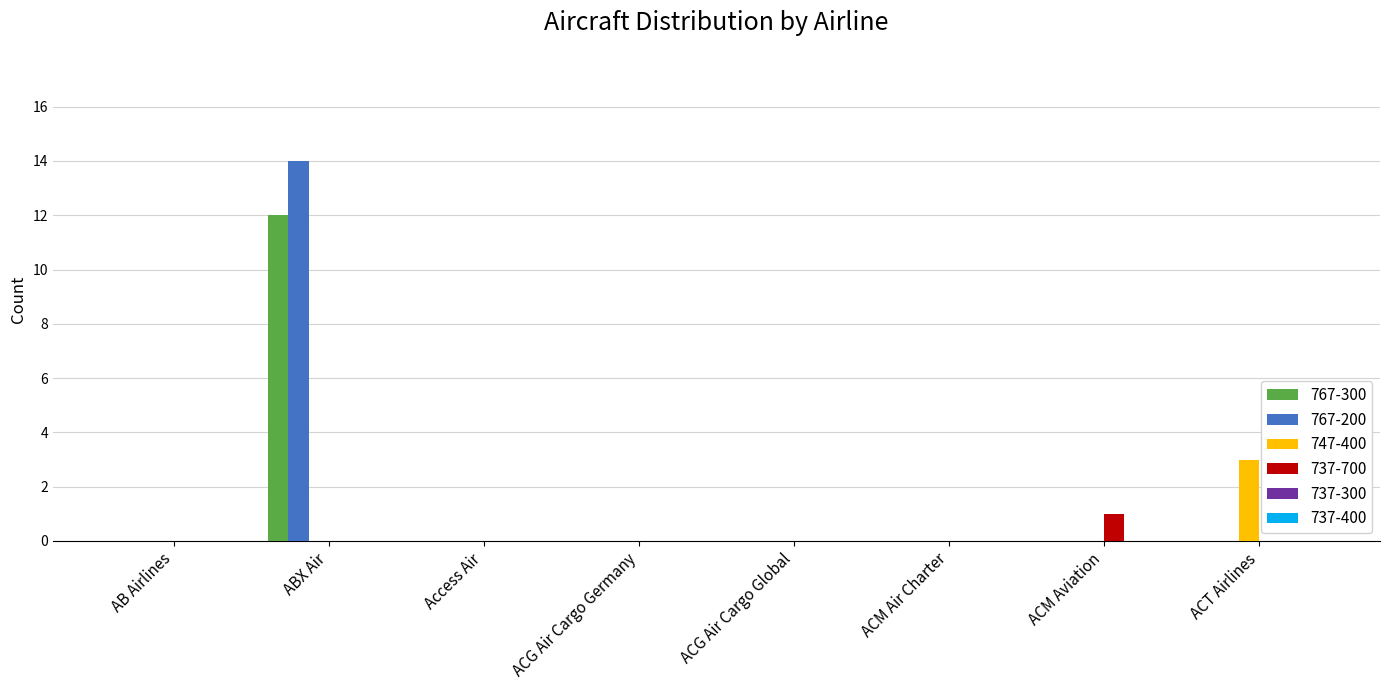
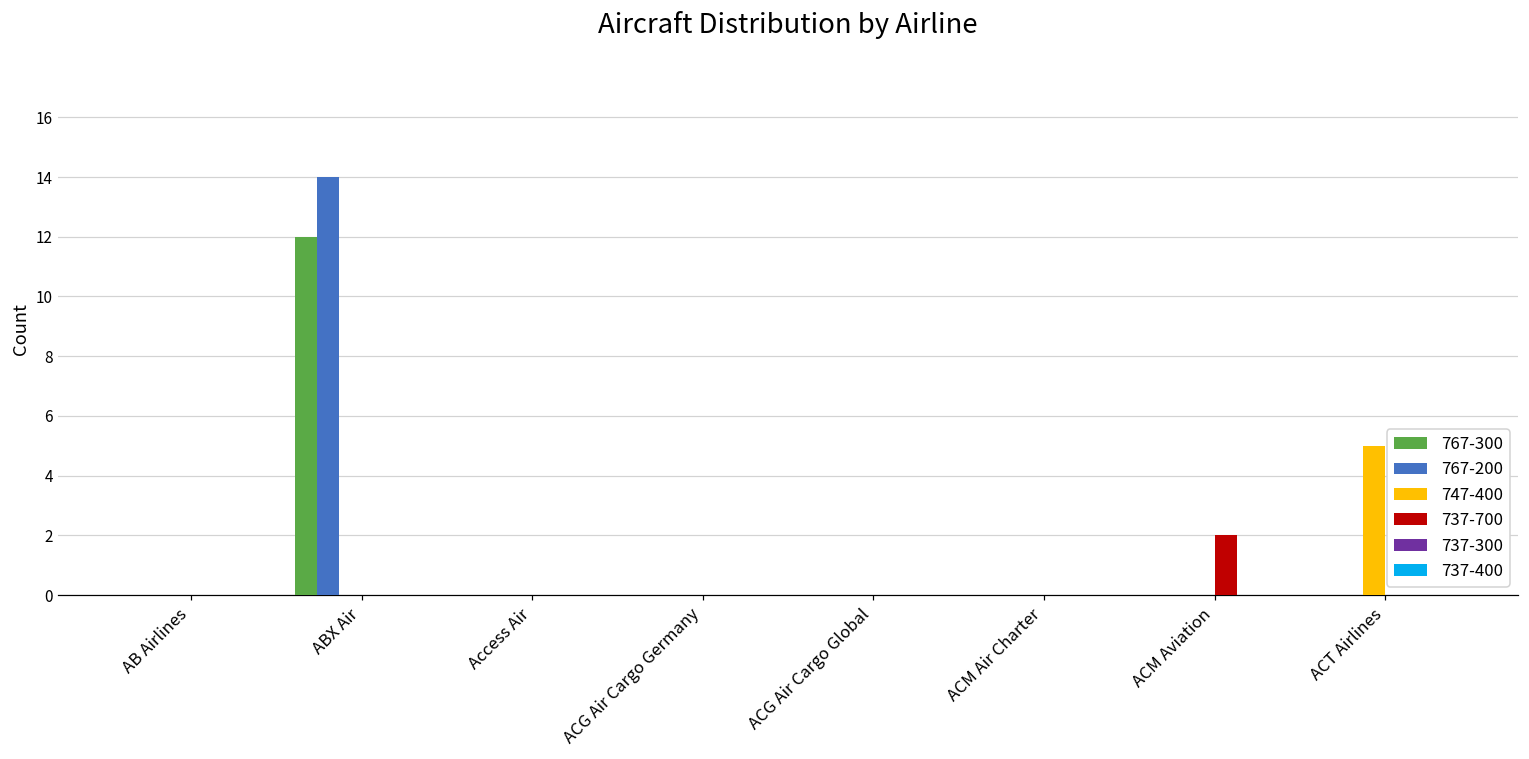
  {
    "767-300": {
      "AB Airlines": 0,
      "ABX Air": 12,
      "Access Air": 0,
      "ACG Air Cargo Germany": 0,
      "ACG Air Cargo Global": 0,
      "ACM Air Charter": 0,
      "ACM Aviation": 0,
      "ACT Airlines": 0
    },
    "767-200": {
      "AB Airlines": 0,
      "ABX Air": 14,
      "Access Air": 0,
      "ACG Air Cargo Germany": 0,
      "ACG Air Cargo Global": 0,
      "ACM Air Charter": 0,
      "ACM Aviation": 0,
      "ACT Airlines": 0
    },
    "747-400": {
      "AB Airlines": 0,
      "ABX Air": 0,
      "Access Air": 0,
      "ACG Air Cargo Germany": 0,
      "ACG Air Cargo Global": 0,
      "ACM Air Charter": 0,
      "ACM Aviation": 0,
-     "ACT Airlines": 3
+     "ACT Airlines": 5
    },
    "737-700": {
      "AB Airlines": 0,
      "ABX Air": 0,
      "Access Air": 0,
      "ACG Air Cargo Germany": 0,
      "ACG Air Cargo Global": 0,
      "ACM Air Charter": 0,
-     "ACM Aviation": 1,
+     "ACM Aviation": 2,
      "ACT Airlines": 0
    },
    "737-300": {
      "AB Airlines": 0,
      "ABX Air": 0,
      "Access Air": 0,
      "ACG Air Cargo Germany": 0,
      "ACG Air Cargo Global": 0,
      "ACM Air Charter": 0,
      "ACM Aviation": 0,
      "ACT Airlines": 0
    },
    "737-400": {
      "AB Airlines": 0,
      "ABX Air": 0,
      "Access Air": 0,
      "ACG Air Cargo Germany": 0,
      "ACG Air Cargo Global": 0,
      "ACM Air Charter": 0,
      "ACM Aviation": 0,
      "ACT Airlines": 0
    }
  }
